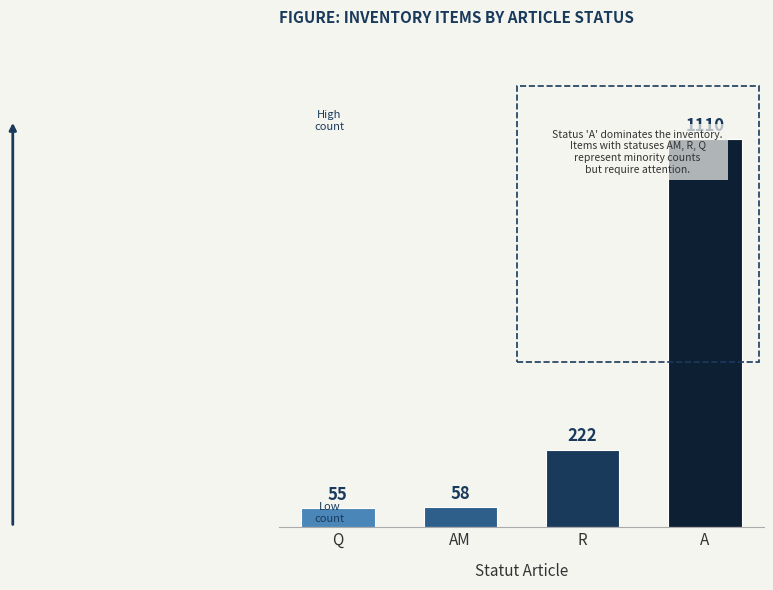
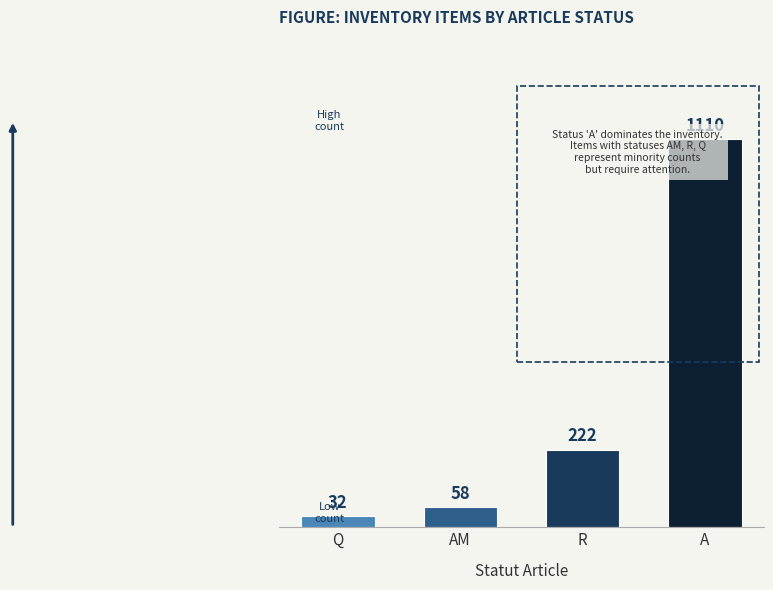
  {
-   "Q": 55,
+   "Q": 32,
    "AM": 58,
    "R": 222
  }
